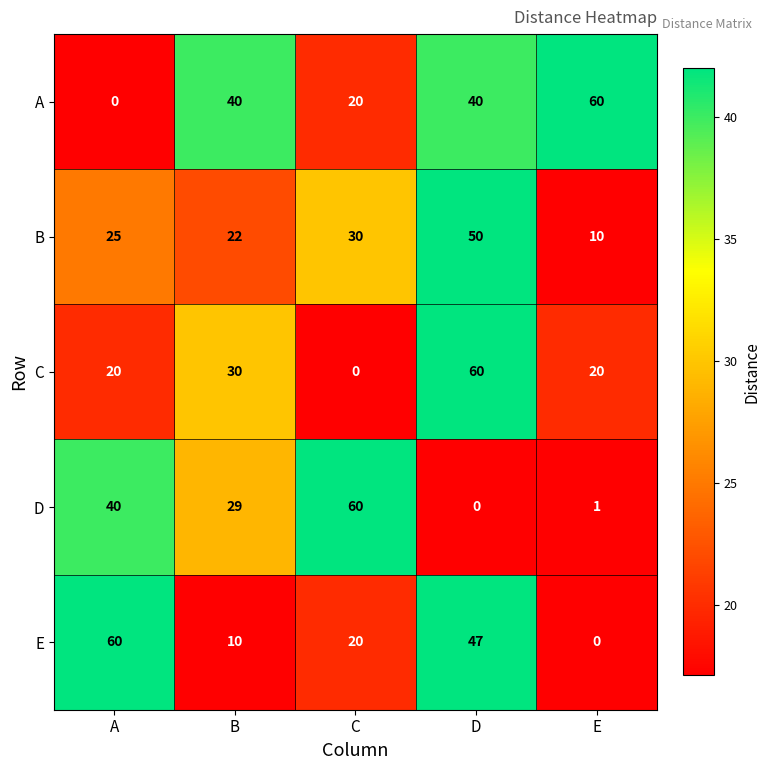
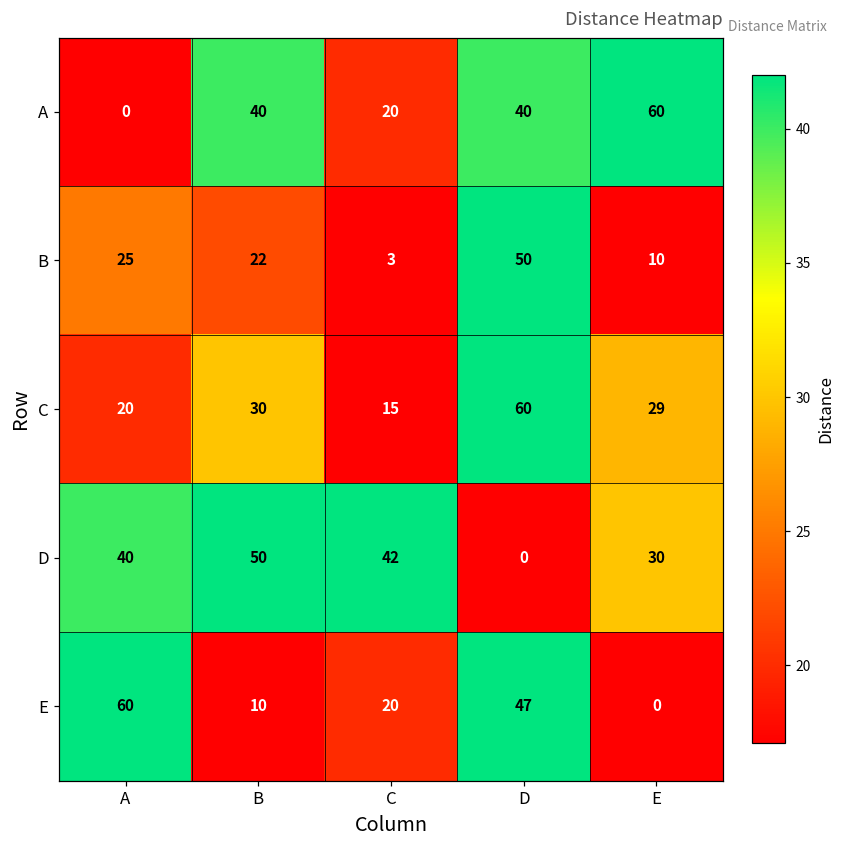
  {
    "A": {
      "A": 0,
      "B": 40,
      "C": 20,
      "D": 40,
      "E": 60
    },
    "B": {
      "A": 25,
      "B": 22,
-     "C": 30,
+     "C": 3,
      "D": 50,
      "E": 10
    },
    "C": {
      "A": 20,
      "B": 30,
-     "C": 0,
+     "C": 15,
      "D": 60,
-     "E": 20
+     "E": 29
    },
    "D": {
      "A": 40,
-     "B": 29,
-     "C": 60,
+     "B": 50,
+     "C": 42,
      "D": 0,
-     "E": 1
+     "E": 30
    },
    "E": {
      "A": 60,
      "B": 10,
      "C": 20,
      "D": 47,
      "E": 0
    }
  }
